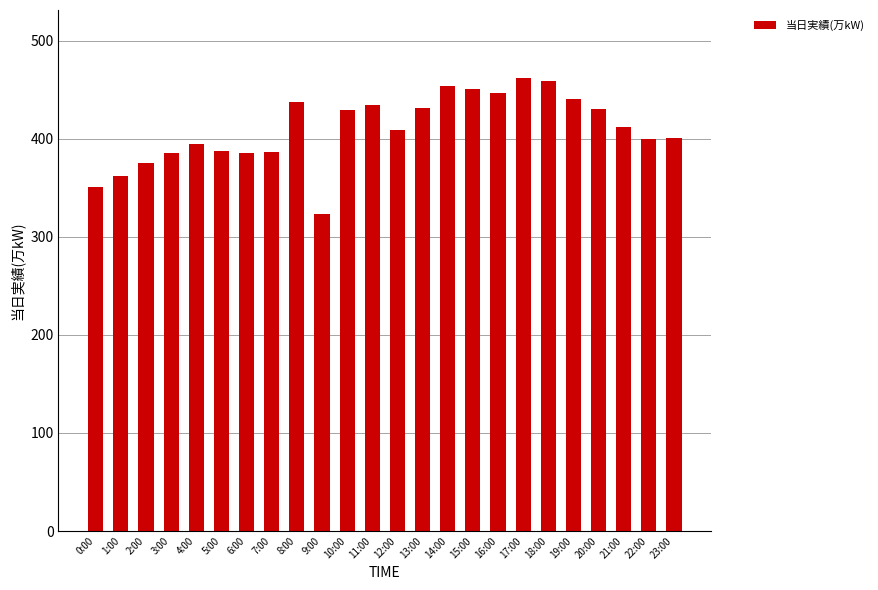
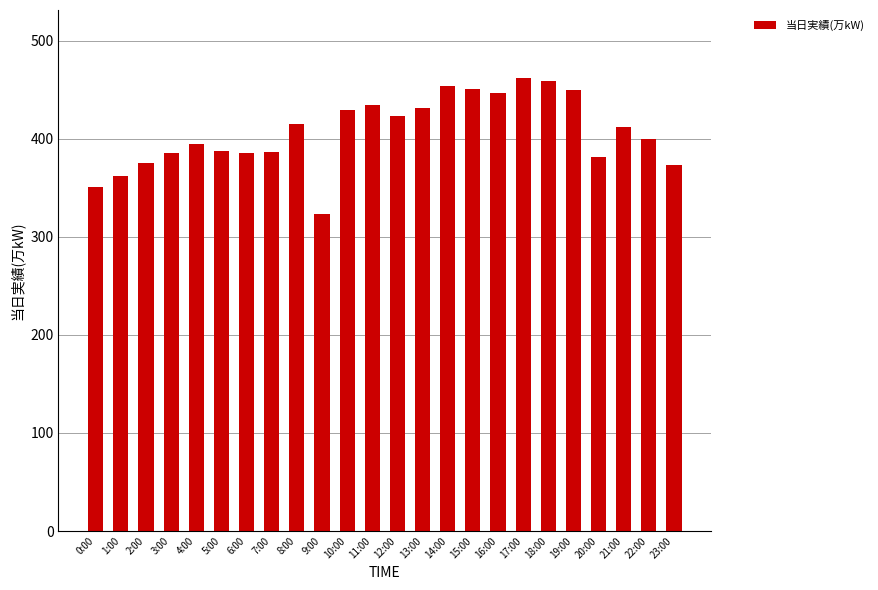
  {
    "0:00": 350,
    "1:00": 360,
    "2:00": 380,
    "3:00": 390,
    "4:00": 400,
    "5:00": 390,
    "6:00": 390,
    "7:00": 390,
-   "8:00": 440,
+   "8:00": 420,
    "9:00": 320,
    "10:00": 430,
    "11:00": 430,
-   "12:00": 410,
+   "12:00": 420,
    "13:00": 430,
    "14:00": 450,
    "15:00": 450,
    "16:00": 450,
    "17:00": 460,
    "18:00": 460,
-   "19:00": 440,
-   "20:00": 430,
+   "19:00": 450,
+   "20:00": 380,
    "21:00": 410,
    "22:00": 400,
-   "23:00": 400
+   "23:00": 370
  }
